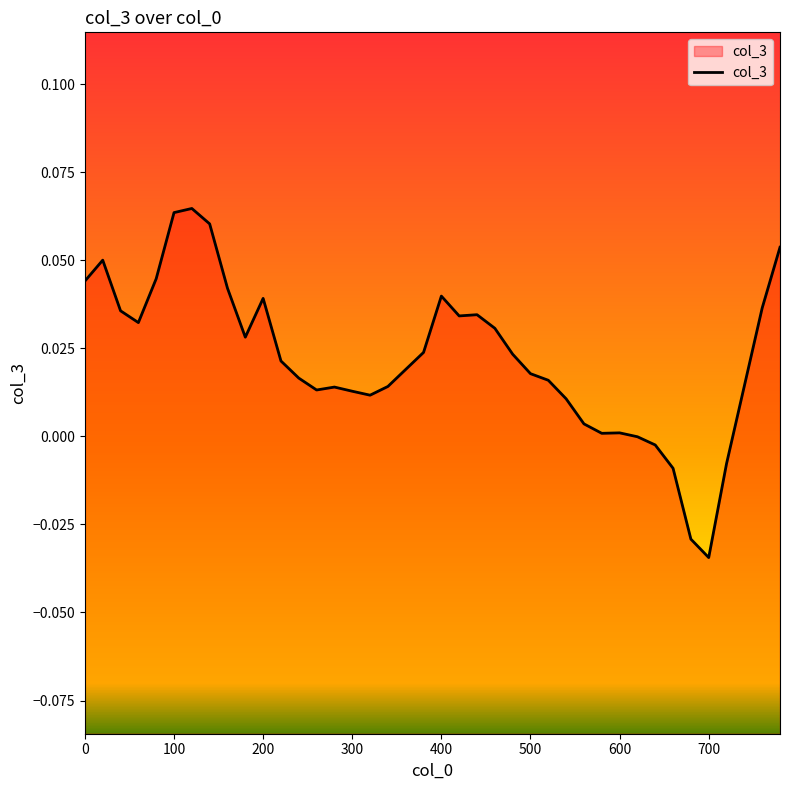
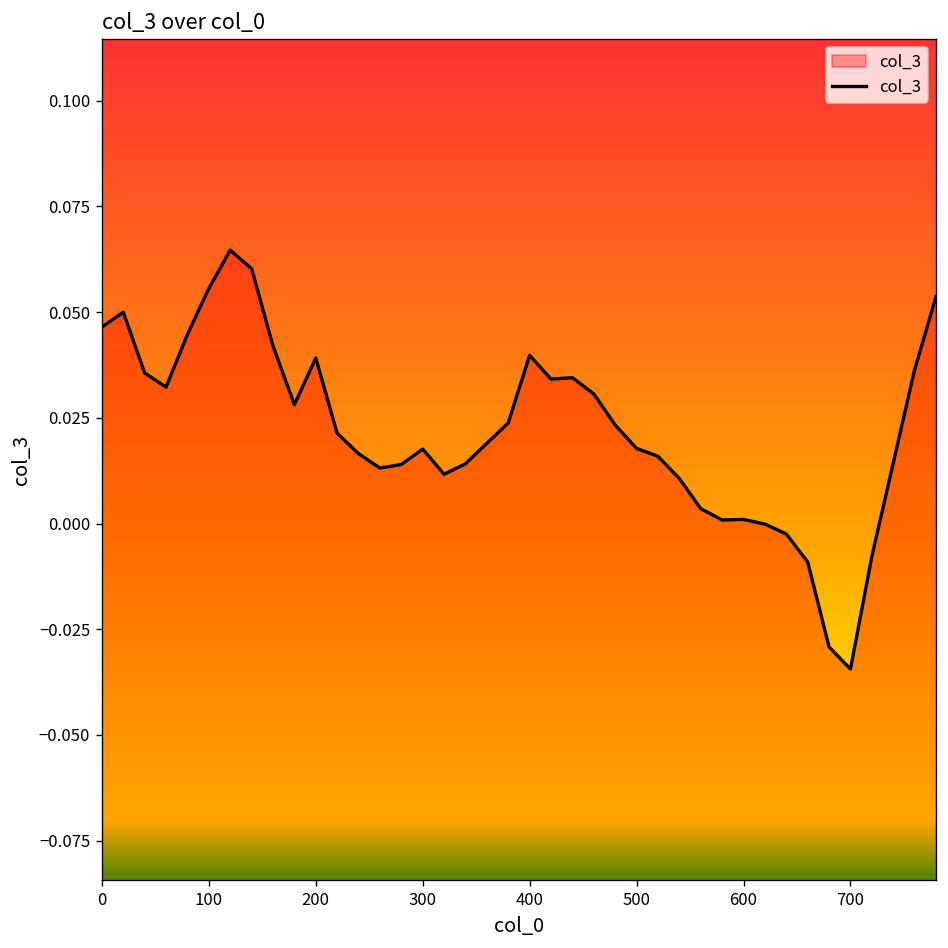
  {
-   "0": 0.044,
-   "100": 0.063,
+   "0": 0.046,
+   "100": 0.056,
    "200": 0.039,
-   "300": 0.013,
+   "300": 0.018,
    "400": 0.040,
    "500": 0.018,
    "600": 0.001,
    "700": -0.034
  }
